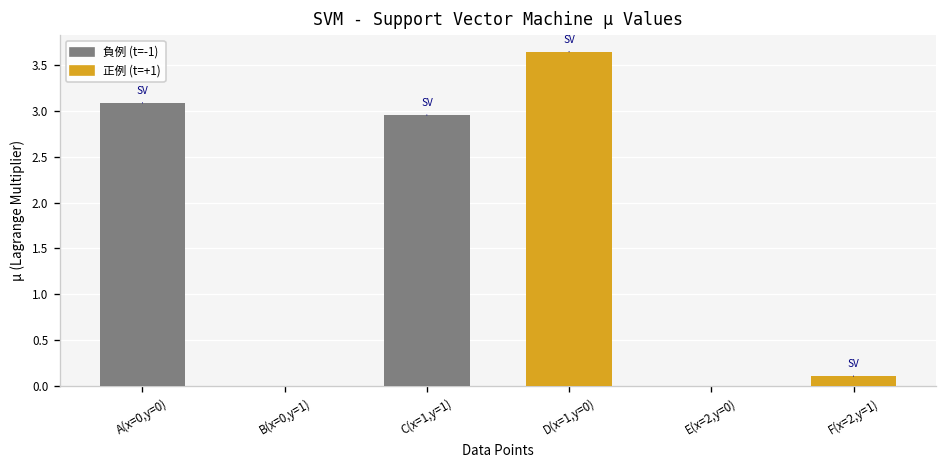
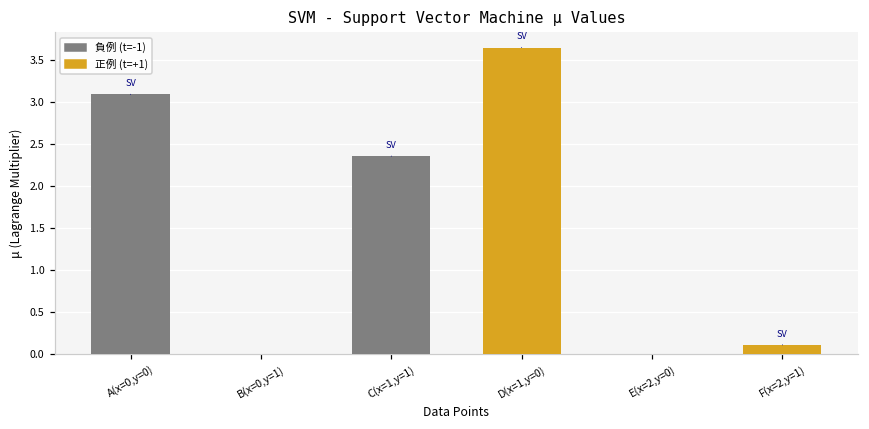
  {
    "A(x=0,y=0)": 3.1,
    "B(x=0,y=1)": 0.0,
-   "C(x=1,y=1)": 3.0,
+   "C(x=1,y=1)": 2.4,
    "D(x=1,y=0)": 3.6,
    "E(x=2,y=0)": 0.0,
    "F(x=2,y=1)": 0.1
  }
